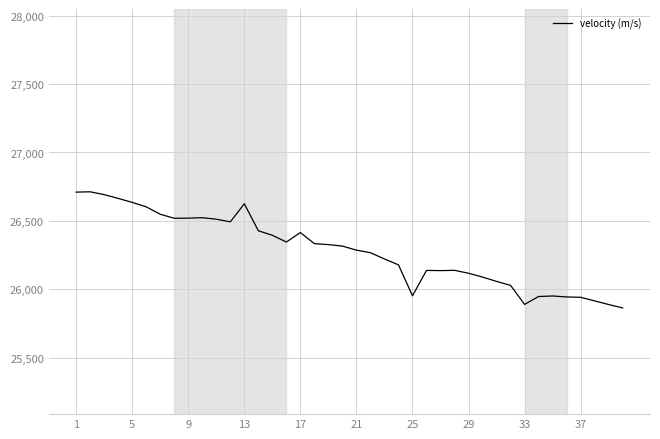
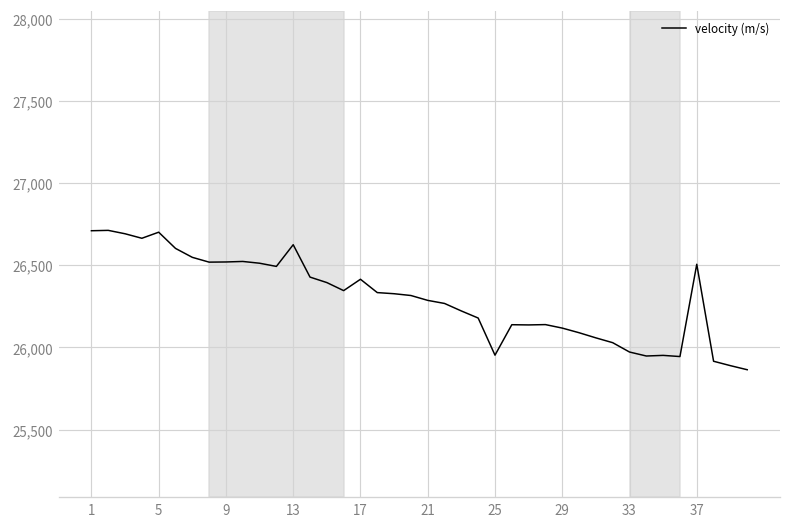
  {
    "1": "26,710",
-   "5": "26,640",
+   "5": "26,700",
    "9": "26,520",
    "13": "26,630",
    "17": "26,410",
    "21": "26,290",
    "25": "25,950",
    "29": "26,120",
-   "33": "25,890",
-   "37": "25,940"
+   "33": "25,970",
+   "37": "26,510"
  }
